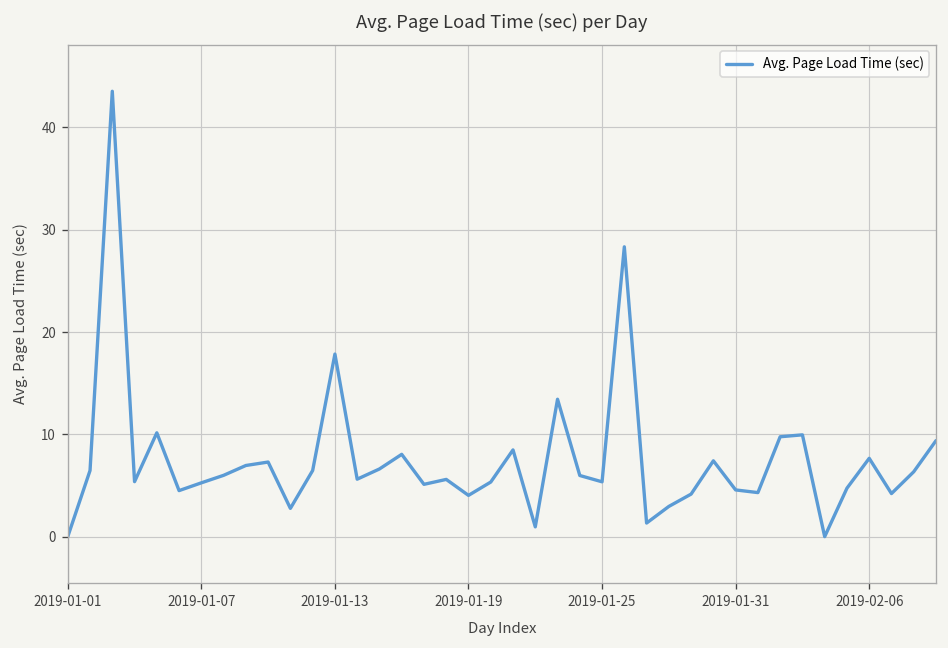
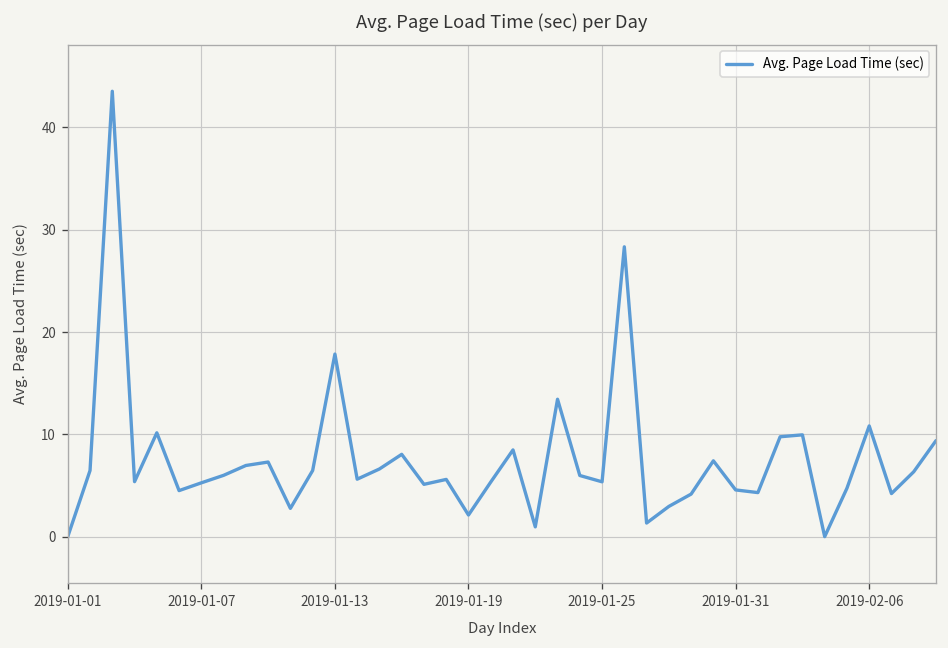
  {
    "Avg. Page Load Time (sec)": {
      "2019-01-01": 0,
      "2019-01-07": 5,
      "2019-01-13": 18,
-     "2019-01-19": 4,
+     "2019-01-19": 2,
      "2019-01-25": 5,
      "2019-01-31": 5,
-     "2019-02-06": 8
+     "2019-02-06": 11
    }
  }
